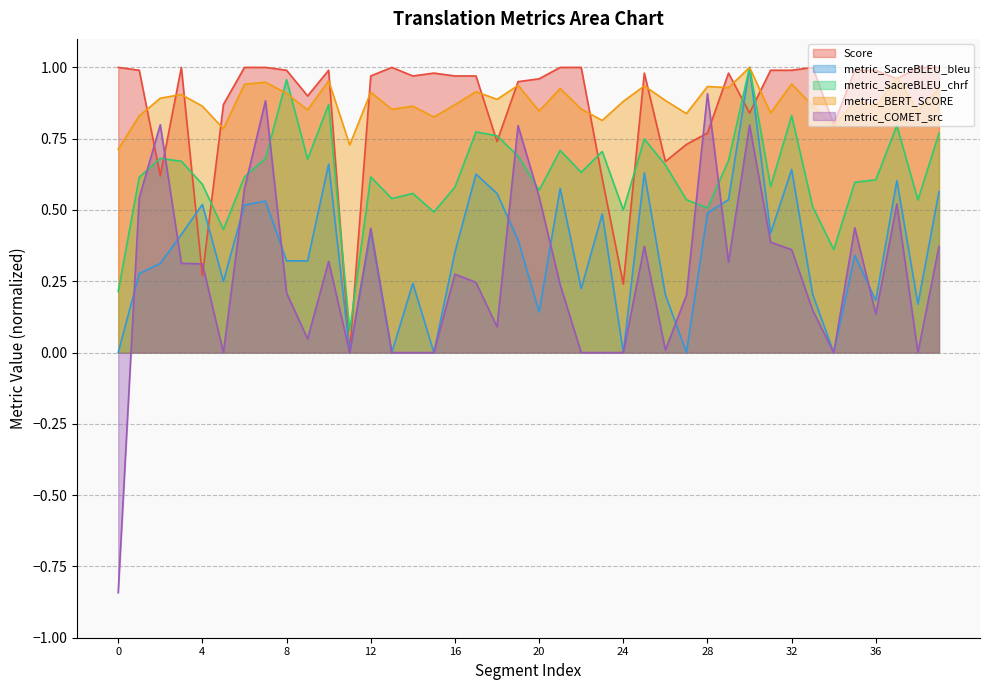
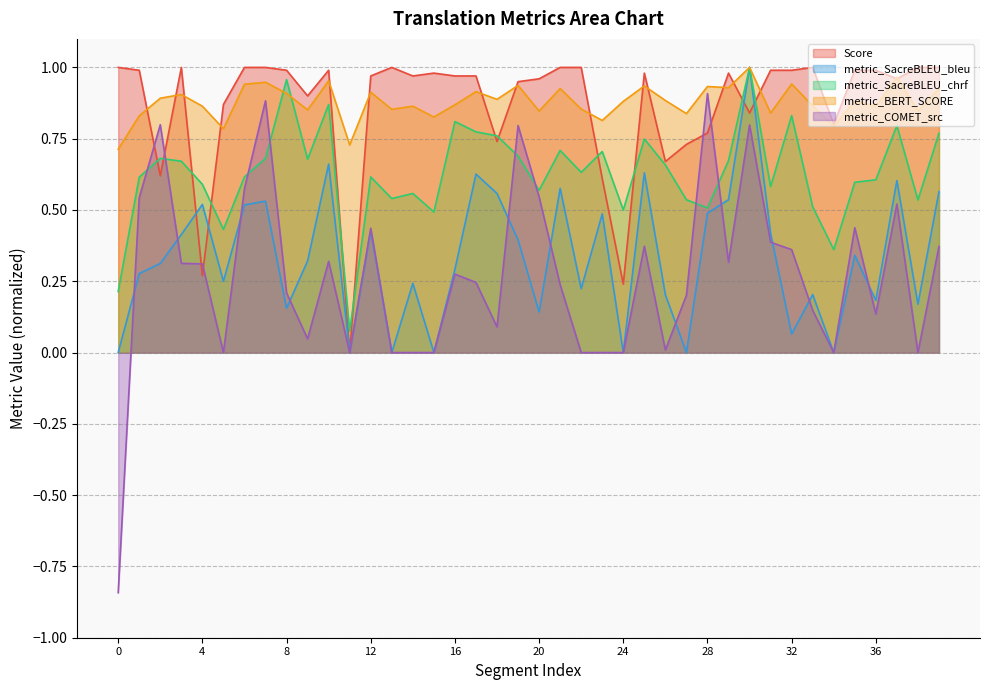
  {
    "metric_SacreBLEU_bleu": {
      "4": 0.52,
-     "8": 0.32,
-     "16": 0.35,
+     "8": 0.16,
+     "16": 0.29,
      "20": 0.14,
      "28": 0.49,
-     "32": 0.64,
+     "32": 0.07,
      "36": 0.18
    },
    "metric_SacreBLEU_chrf": {
      "0": 0.21,
      "4": 0.59,
      "8": 0.96,
      "12": 0.62,
-     "16": 0.58,
+     "16": 0.81,
      "20": 0.57,
      "24": 0.50,
      "28": 0.51,
      "32": 0.83,
      "36": 0.61
    }
  }
